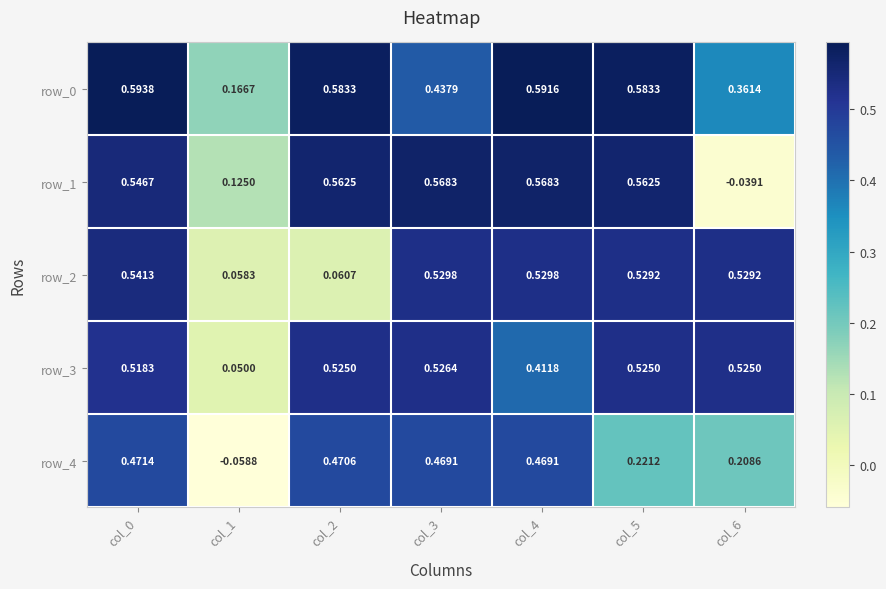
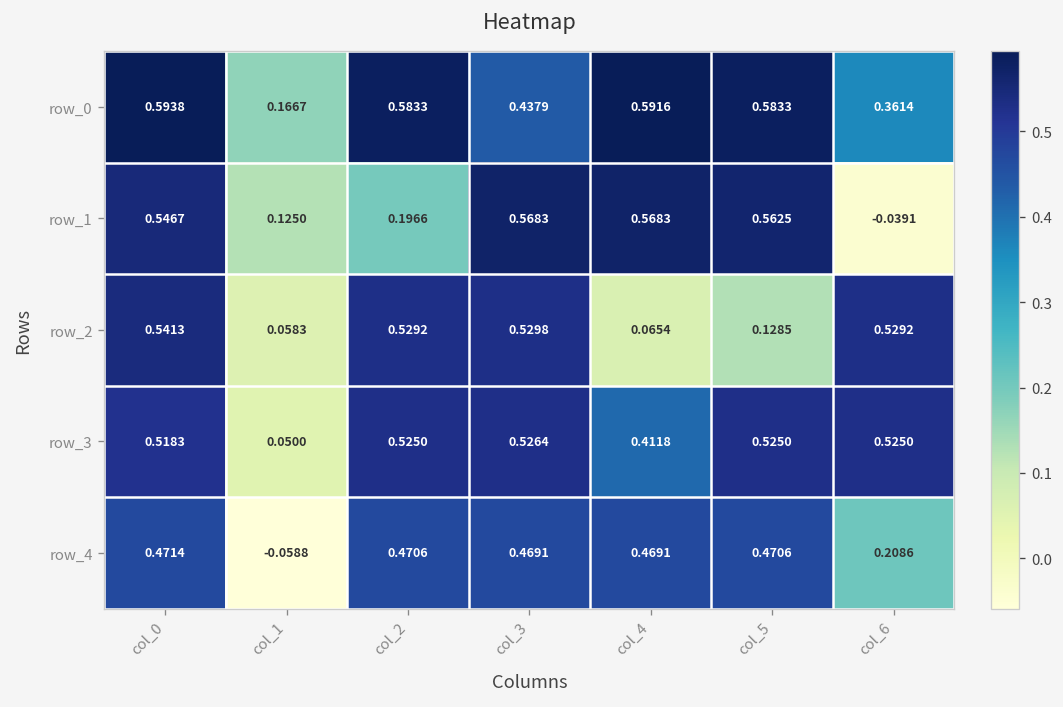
  {
    "row_0": {
      "col_0": 0.5938,
      "col_1": 0.1667,
      "col_2": 0.5833,
      "col_3": 0.4379,
      "col_4": 0.5916,
      "col_5": 0.5833,
      "col_6": 0.3614
    },
    "row_1": {
      "col_0": 0.5467,
      "col_1": 0.1250,
-     "col_2": 0.5625,
+     "col_2": 0.1966,
      "col_3": 0.5683,
      "col_4": 0.5683,
      "col_5": 0.5625,
      "col_6": -0.0391
    },
    "row_2": {
      "col_0": 0.5413,
      "col_1": 0.0583,
-     "col_2": 0.0607,
+     "col_2": 0.5292,
      "col_3": 0.5298,
-     "col_4": 0.5298,
-     "col_5": 0.5292,
+     "col_4": 0.0654,
+     "col_5": 0.1285,
      "col_6": 0.5292
    },
    "row_3": {
      "col_0": 0.5183,
      "col_1": 0.0500,
      "col_2": 0.5250,
      "col_3": 0.5264,
      "col_4": 0.4118,
      "col_5": 0.5250,
      "col_6": 0.5250
    },
    "row_4": {
      "col_0": 0.4714,
      "col_1": -0.0588,
      "col_2": 0.4706,
      "col_3": 0.4691,
      "col_4": 0.4691,
-     "col_5": 0.2212,
+     "col_5": 0.4706,
      "col_6": 0.2086
    }
  }
